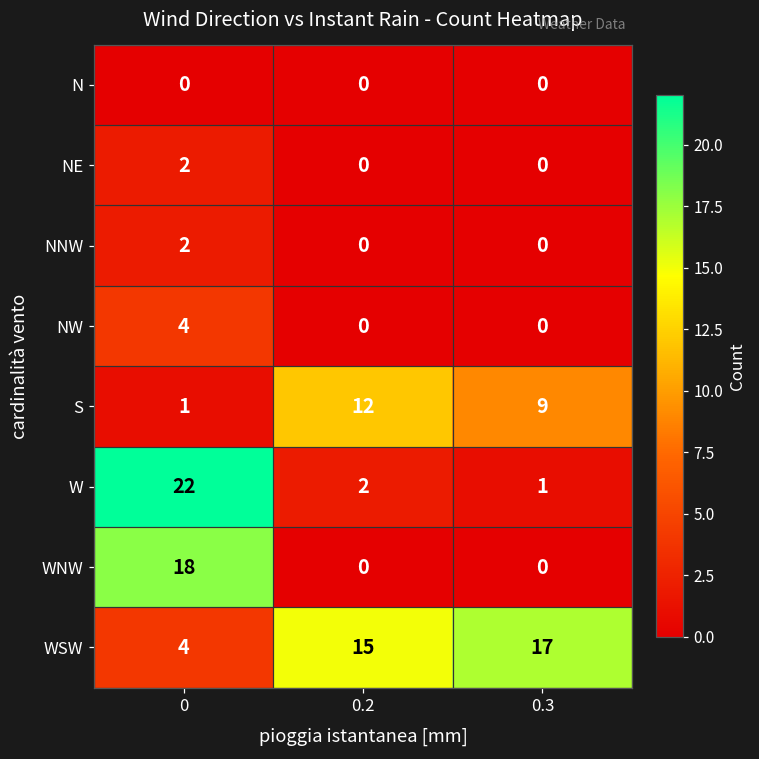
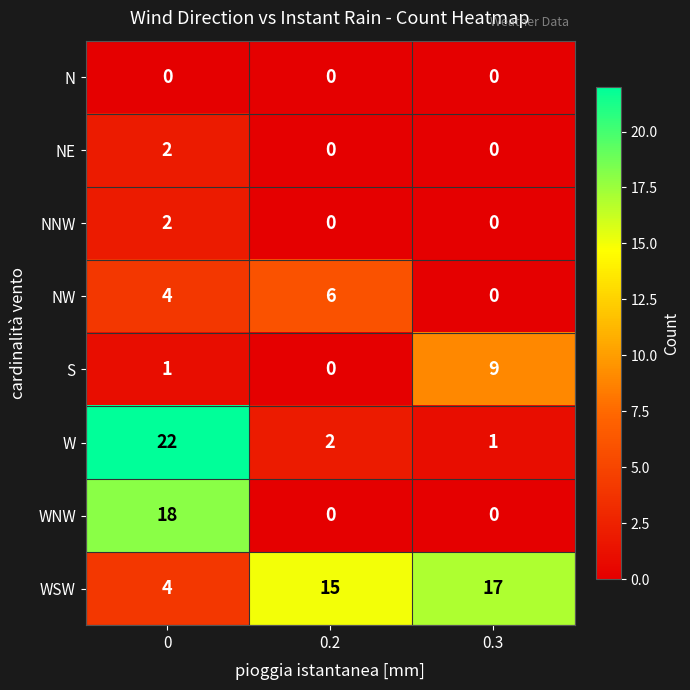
  {
    "N": {
      "0": 0,
      "0.2": 0,
      "0.3": 0
    },
    "NE": {
      "0": 2,
      "0.2": 0,
      "0.3": 0
    },
    "NNW": {
      "0": 2,
      "0.2": 0,
      "0.3": 0
    },
    "NW": {
      "0": 4,
-     "0.2": 0,
+     "0.2": 6,
      "0.3": 0
    },
    "S": {
      "0": 1,
-     "0.2": 12,
+     "0.2": 0,
      "0.3": 9
    },
    "W": {
      "0": 22,
      "0.2": 2,
      "0.3": 1
    },
    "WNW": {
      "0": 18,
      "0.2": 0,
      "0.3": 0
    },
    "WSW": {
      "0": 4,
      "0.2": 15,
      "0.3": 17
    }
  }
